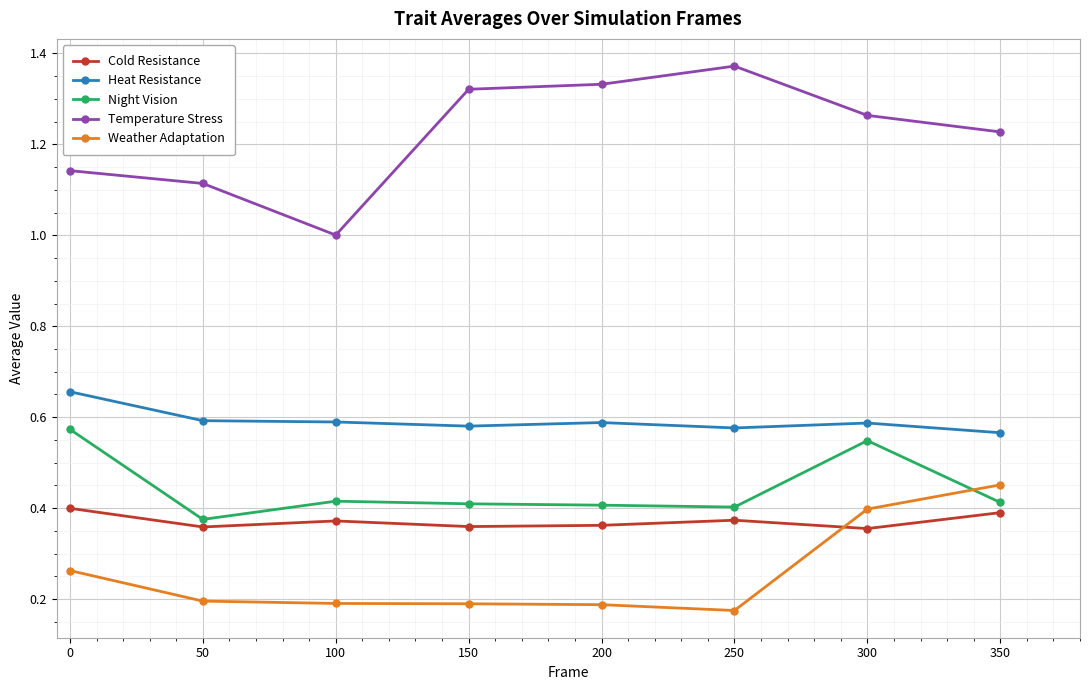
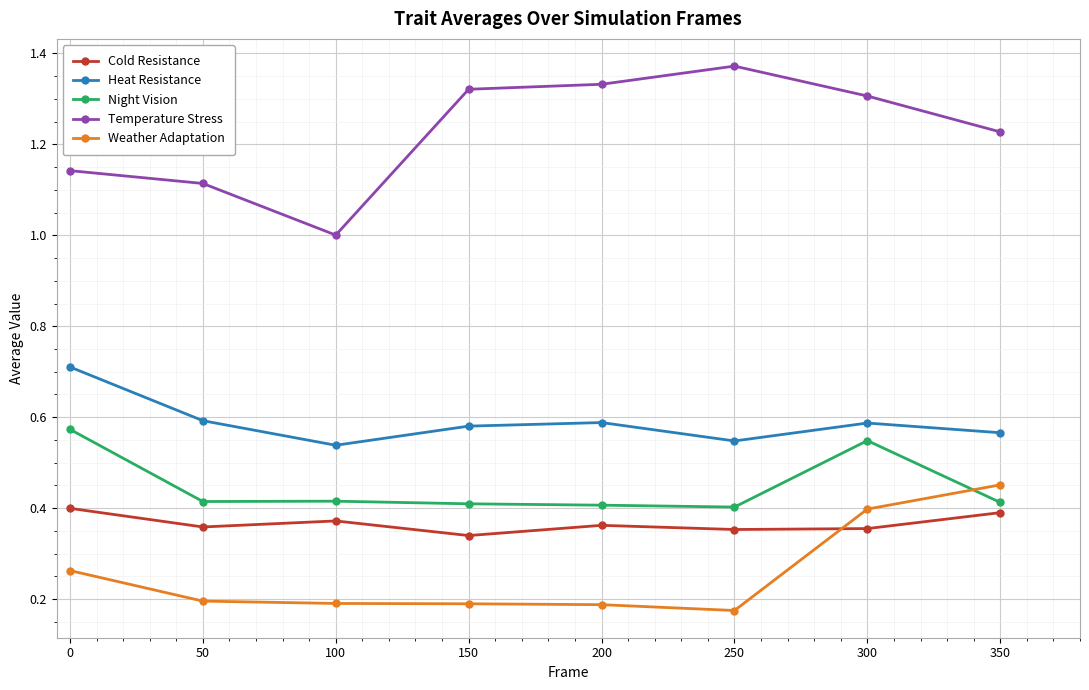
  {
    "Cold Resistance": {
      "0": 0.40,
      "50": 0.36,
      "100": 0.37,
-     "150": 0.36,
+     "150": 0.34,
      "200": 0.36,
-     "250": 0.37,
+     "250": 0.35,
      "300": 0.35,
      "350": 0.39
    },
    "Heat Resistance": {
-     "0": 0.66,
+     "0": 0.71,
      "50": 0.59,
-     "100": 0.59,
+     "100": 0.54,
      "150": 0.58,
      "200": 0.59,
-     "250": 0.58,
+     "250": 0.55,
      "300": 0.59,
      "350": 0.57
    },
    "Night Vision": {
      "0": 0.57,
-     "50": 0.38,
+     "50": 0.41,
      "100": 0.42,
      "150": 0.41,
      "200": 0.41,
      "250": 0.40,
      "300": 0.55,
      "350": 0.41
    },
    "Temperature Stress": {
      "0": 1.14,
      "50": 1.11,
      "100": 1.00,
      "150": 1.32,
      "200": 1.33,
      "250": 1.37,
-     "300": 1.26,
+     "300": 1.31,
      "350": 1.23
    },
    "Weather Adaptation": {
      "0": 0.26,
      "50": 0.20,
      "100": 0.19,
      "150": 0.19,
      "200": 0.19,
      "250": 0.17,
      "300": 0.40,
      "350": 0.45
    }
  }
